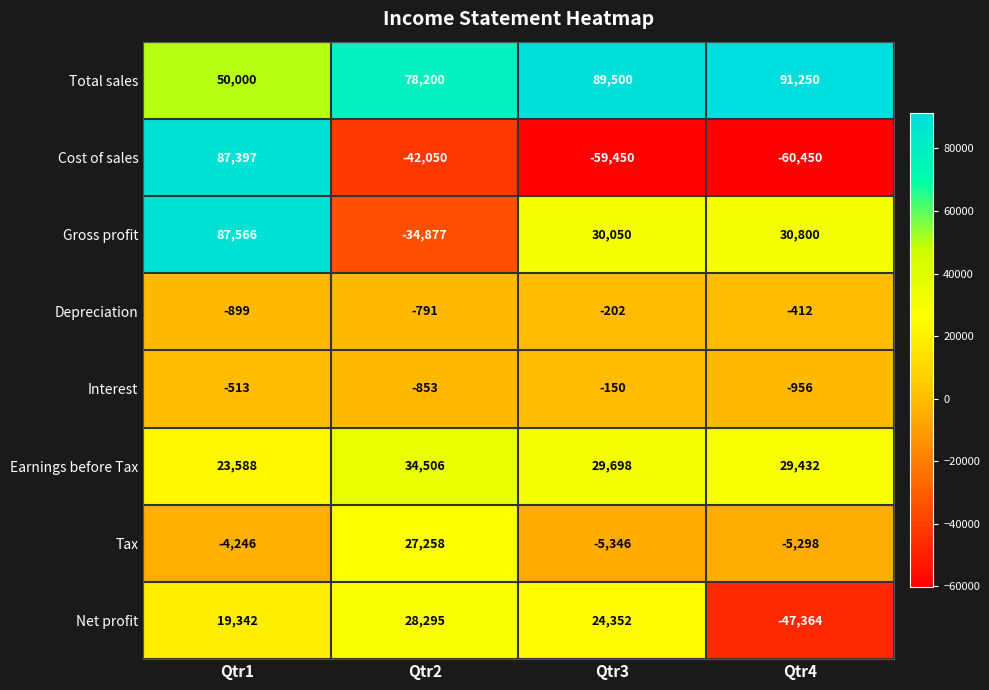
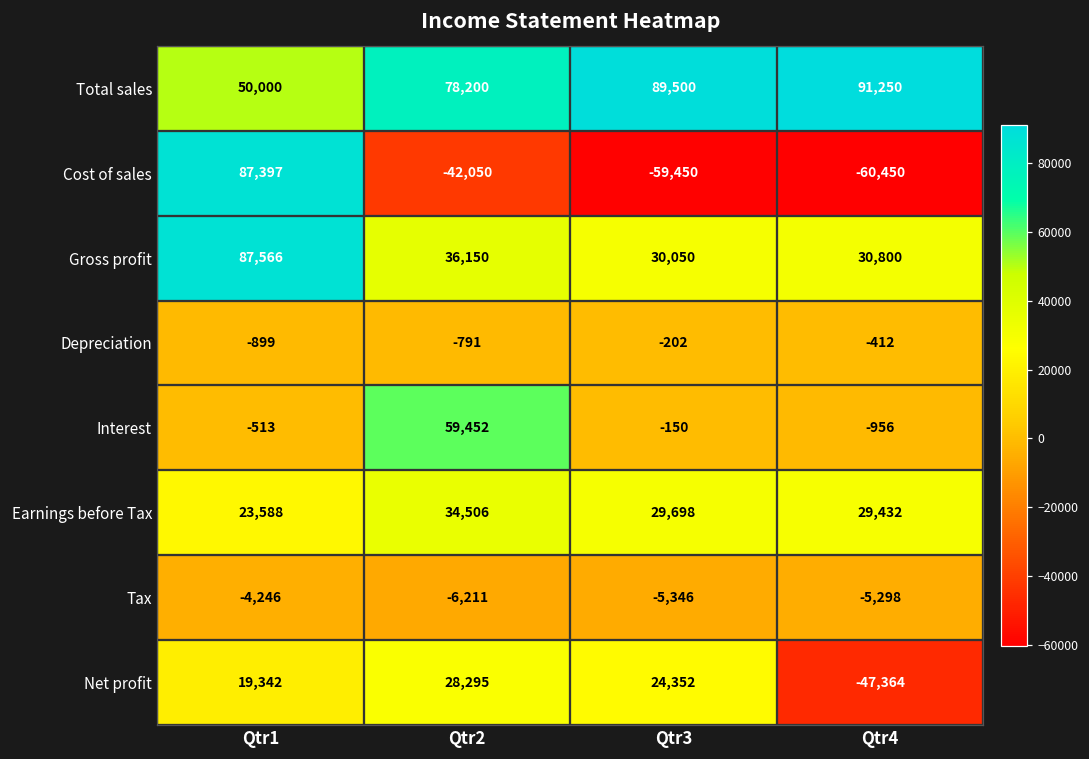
  {
    "Total sales": {
      "Qtr1": "50,000",
      "Qtr2": "78,200",
      "Qtr3": "89,500",
      "Qtr4": "91,250"
    },
    "Cost of sales": {
      "Qtr1": "87,397",
      "Qtr2": "-42,050",
      "Qtr3": "-59,450",
      "Qtr4": "-60,450"
    },
    "Gross profit": {
      "Qtr1": "87,566",
-     "Qtr2": "-34,877",
+     "Qtr2": "36,150",
      "Qtr3": "30,050",
      "Qtr4": "30,800"
    },
    "Depreciation": {
      "Qtr1": "-899",
      "Qtr2": "-791",
      "Qtr3": "-202",
      "Qtr4": "-412"
    },
    "Interest": {
      "Qtr1": "-513",
-     "Qtr2": "-853",
+     "Qtr2": "59,452",
      "Qtr3": "-150",
      "Qtr4": "-956"
    },
    "Earnings before Tax": {
      "Qtr1": "23,588",
      "Qtr2": "34,506",
      "Qtr3": "29,698",
      "Qtr4": "29,432"
    },
    "Tax": {
      "Qtr1": "-4,246",
-     "Qtr2": "27,258",
+     "Qtr2": "-6,211",
      "Qtr3": "-5,346",
      "Qtr4": "-5,298"
    },
    "Net profit": {
      "Qtr1": "19,342",
      "Qtr2": "28,295",
      "Qtr3": "24,352",
      "Qtr4": "-47,364"
    }
  }
